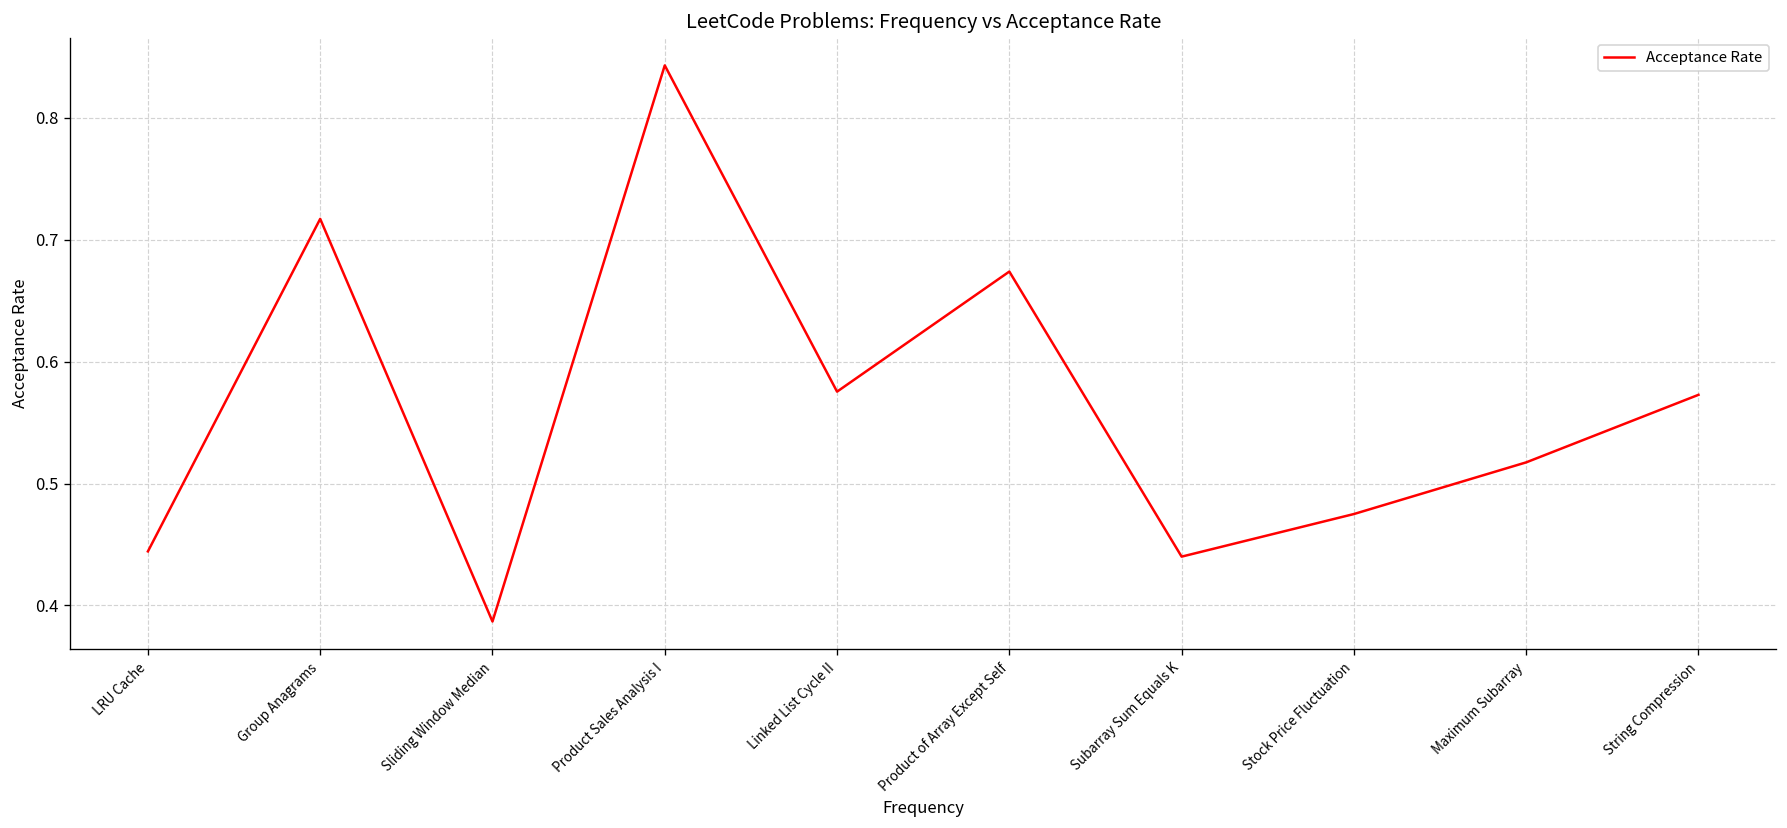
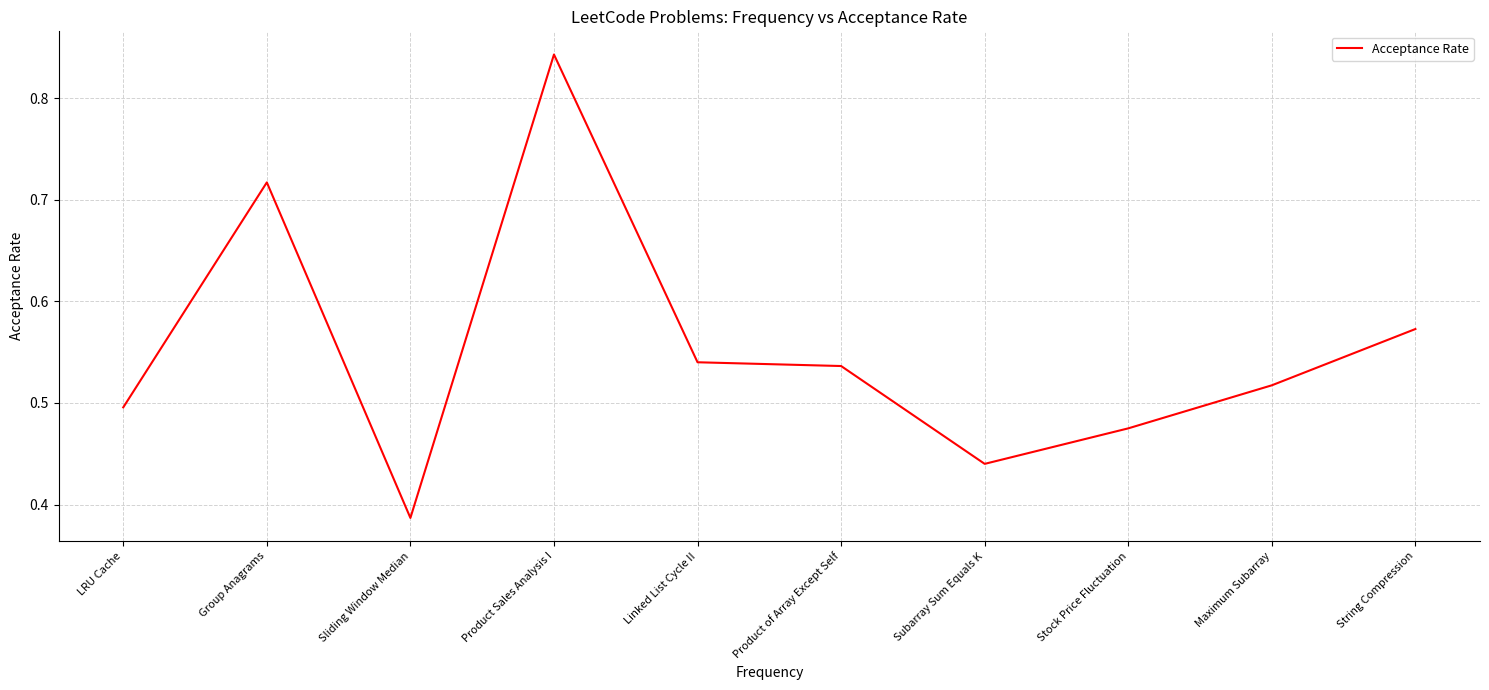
  {
-   "LRU Cache": 0.444,
+   "LRU Cache": 0.496,
    "Group Anagrams": 0.717,
    "Sliding Window Median": 0.387,
    "Product Sales Analysis I": 0.843,
-   "Linked List Cycle II": 0.575,
-   "Product of Array Except Self": 0.674,
+   "Linked List Cycle II": 0.540,
+   "Product of Array Except Self": 0.536,
    "Subarray Sum Equals K": 0.440,
    "Stock Price Fluctuation": 0.475,
    "Maximum Subarray": 0.517,
    "String Compression": 0.573
  }
